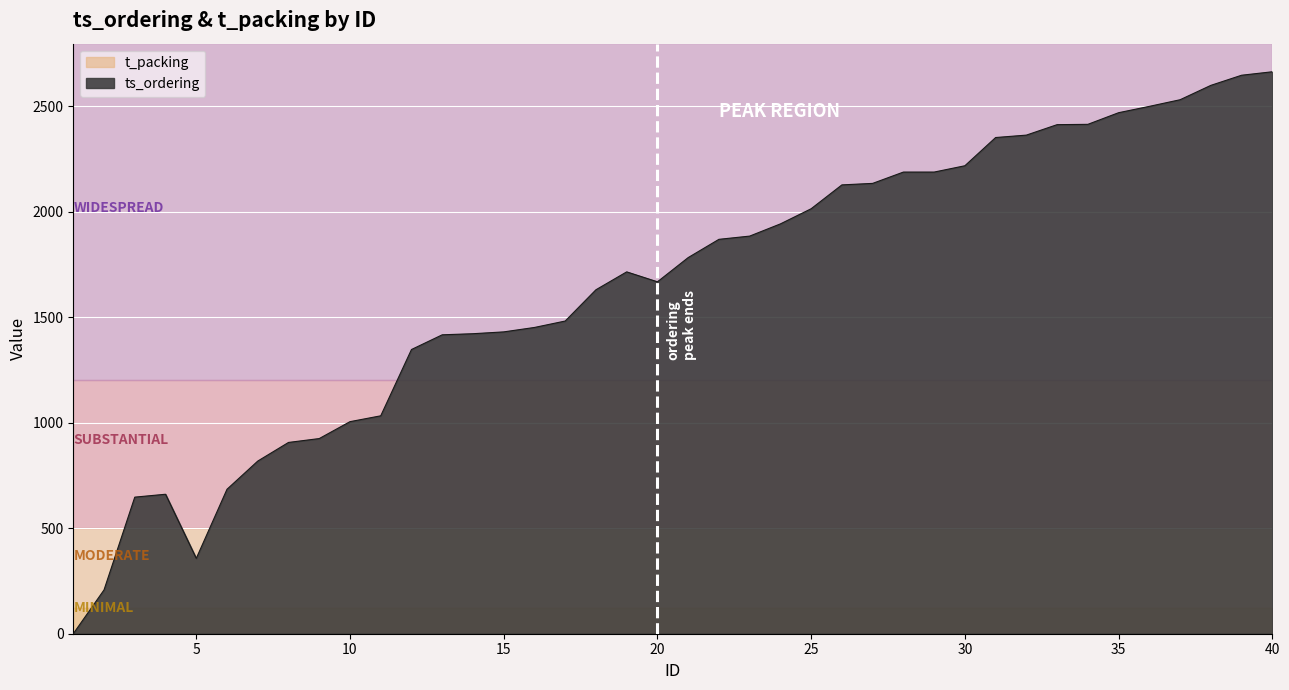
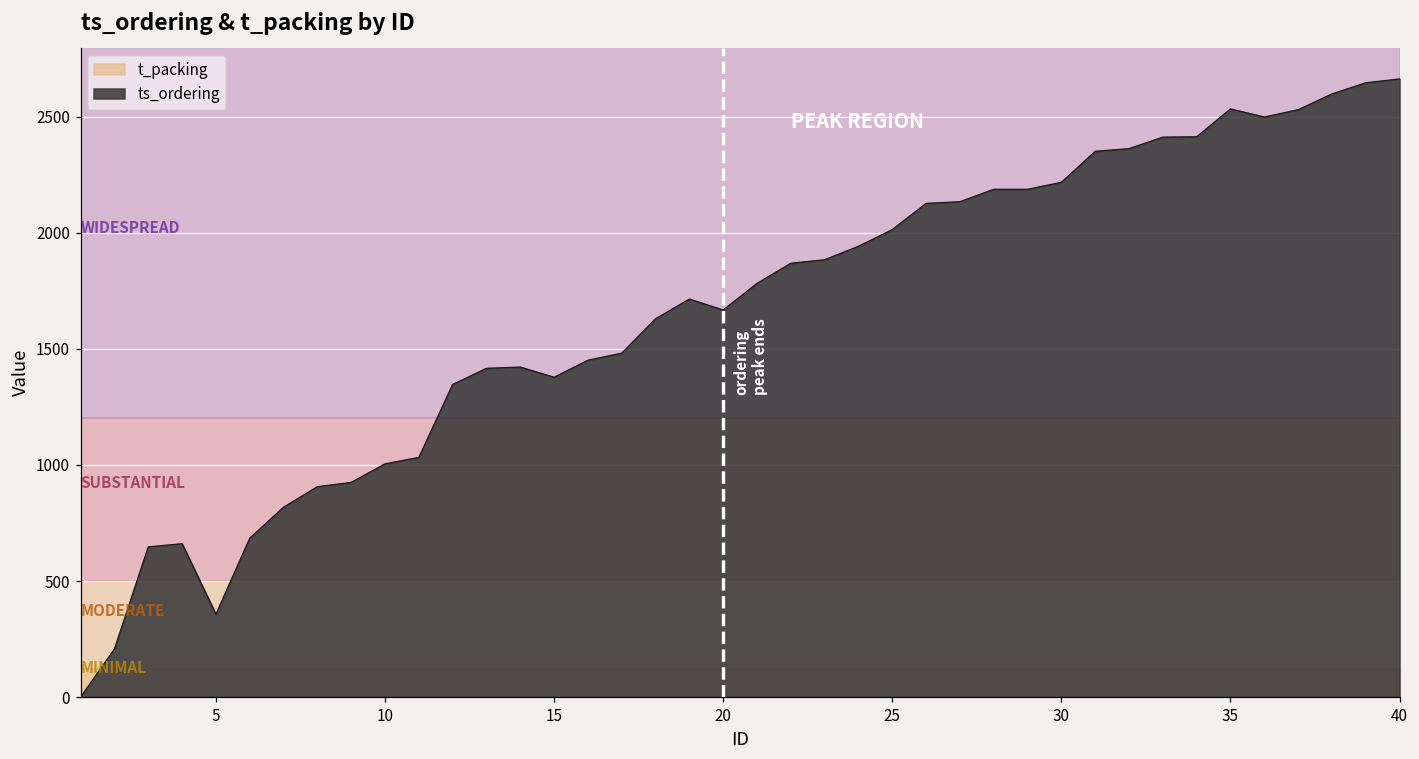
  {
    "t_packing": {
      "5": 120,
      "10": 120,
      "15": 120,
      "20": 120,
      "25": 120,
      "30": 120,
      "35": 120,
      "40": 120
    },
    "ts_ordering": {
      "5": 360,
      "10": 1000,
-     "15": 1430,
+     "15": 1380,
      "20": 1670,
      "25": 2010,
      "30": 2220,
-     "35": 2470,
+     "35": 2530,
      "40": 2660
    }
  }
